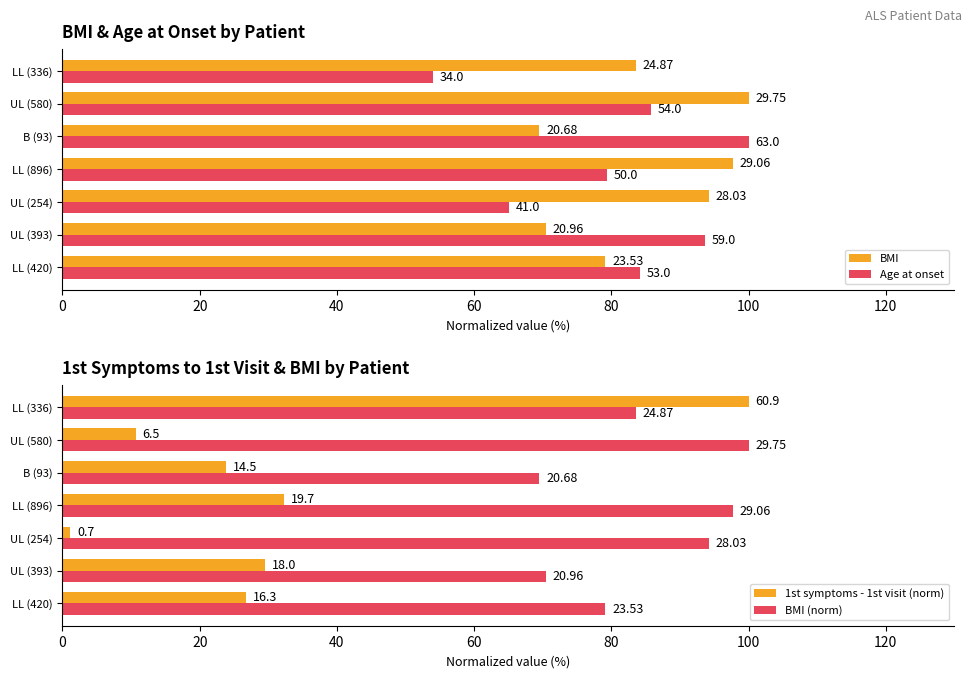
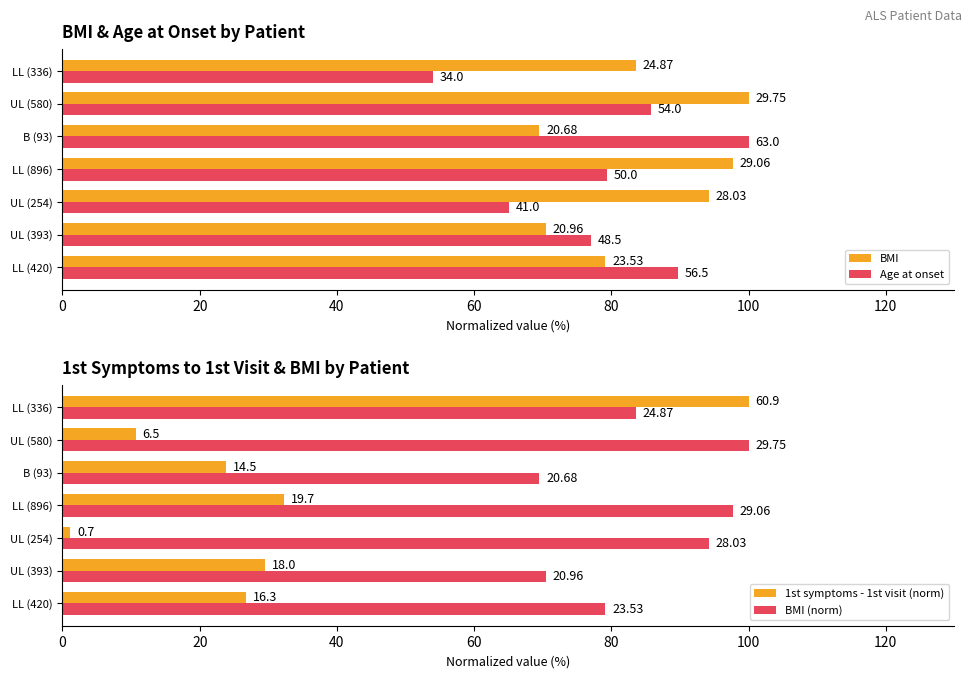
  {
    "BMI & Age at Onset by Patient": {
      "BMI": {
        "LL (420)": 79
      },
      "Age at onset": {
-       "UL (393)": 59.0,
-       "LL (420)": 53.0
+       "UL (393)": 48.5,
+       "LL (420)": 56.5
      }
    }
  }
